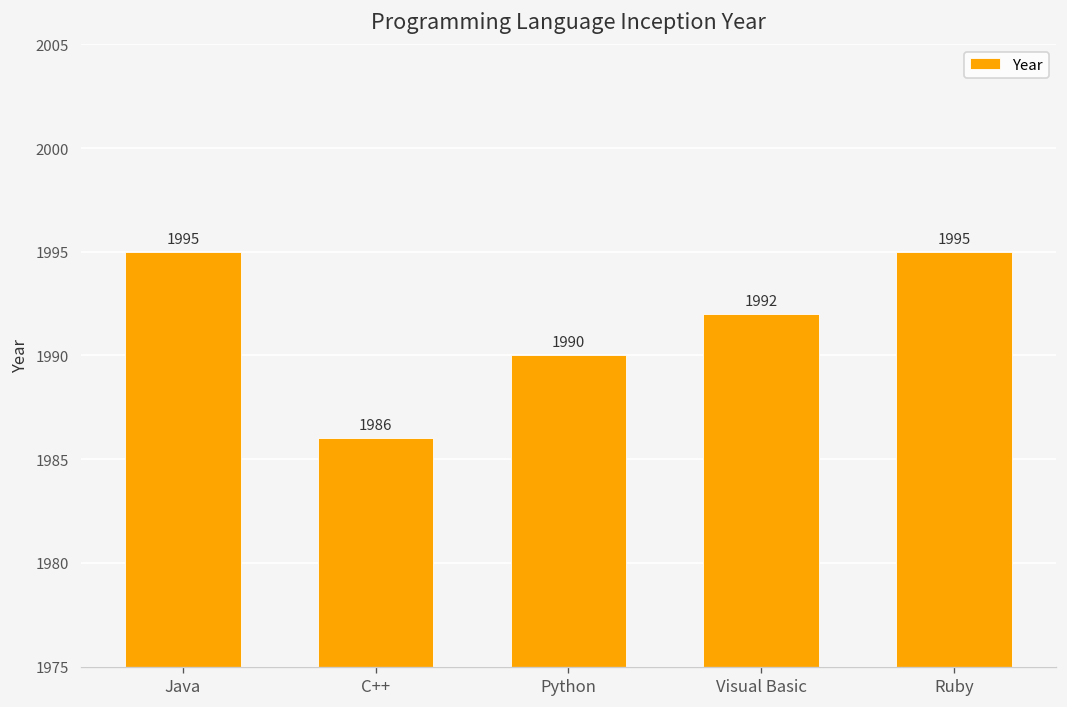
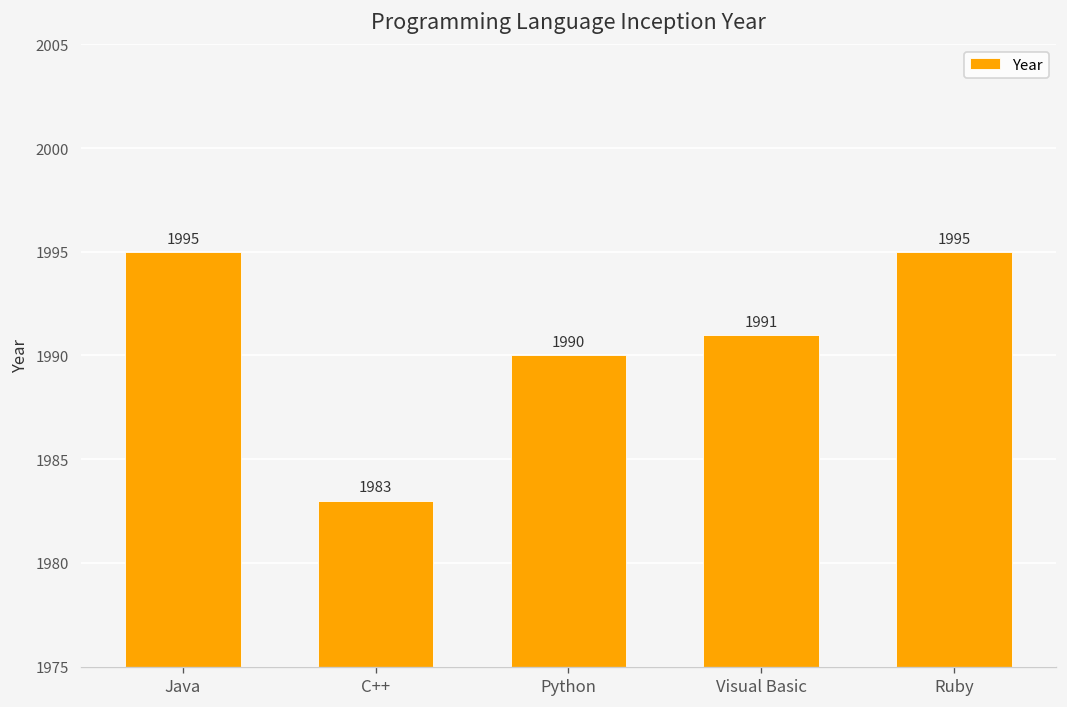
  {
    "Java": 1995,
-   "C++": 1986,
+   "C++": 1983,
    "Python": 1990,
-   "Visual Basic": 1992,
+   "Visual Basic": 1991,
    "Ruby": 1995
  }
